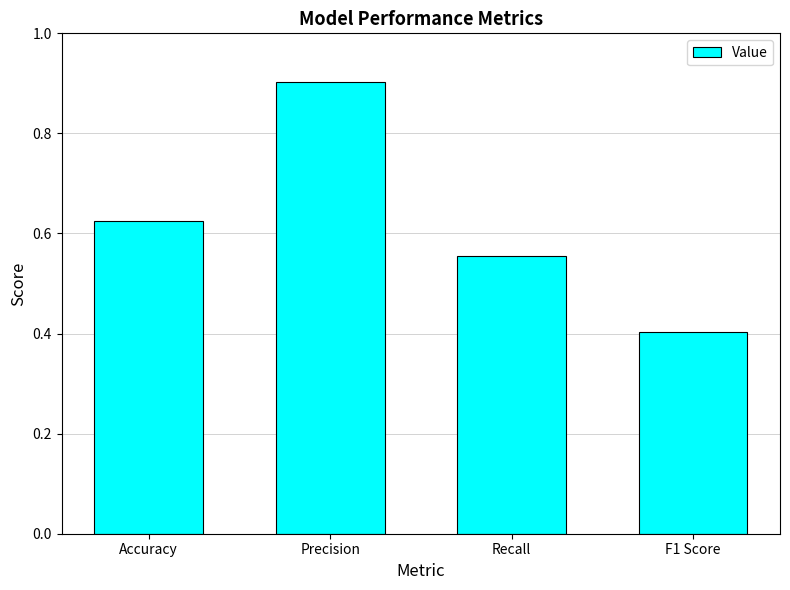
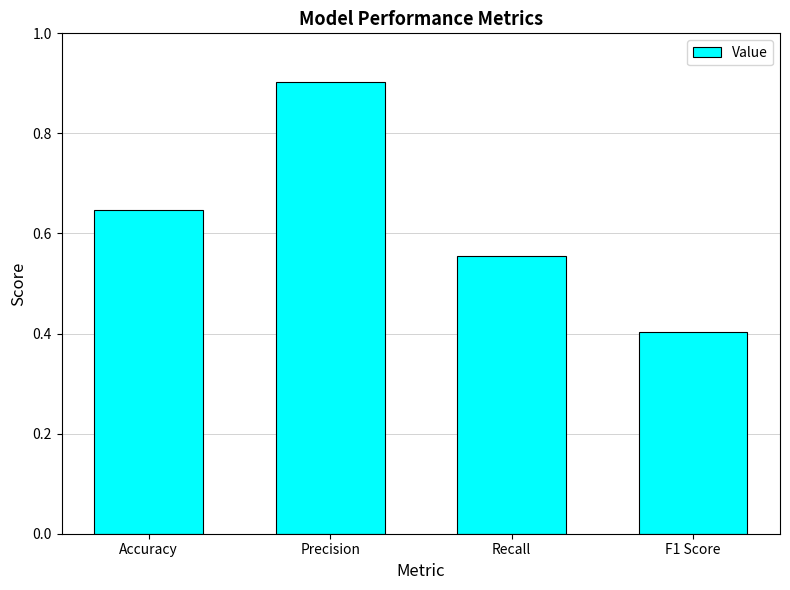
  {
-   "Accuracy": 0.62,
+   "Accuracy": 0.65,
    "Precision": 0.90,
    "Recall": 0.56,
    "F1 Score": 0.40
  }
